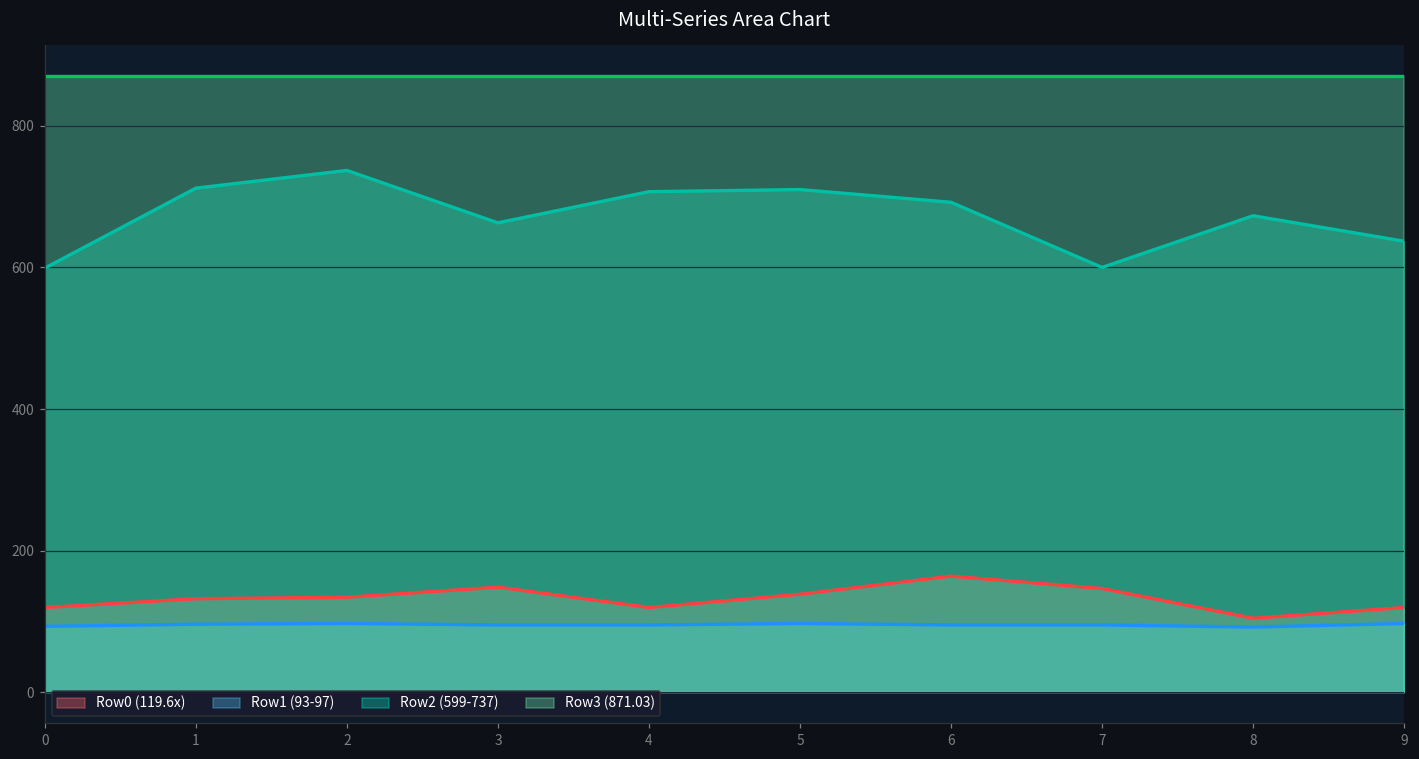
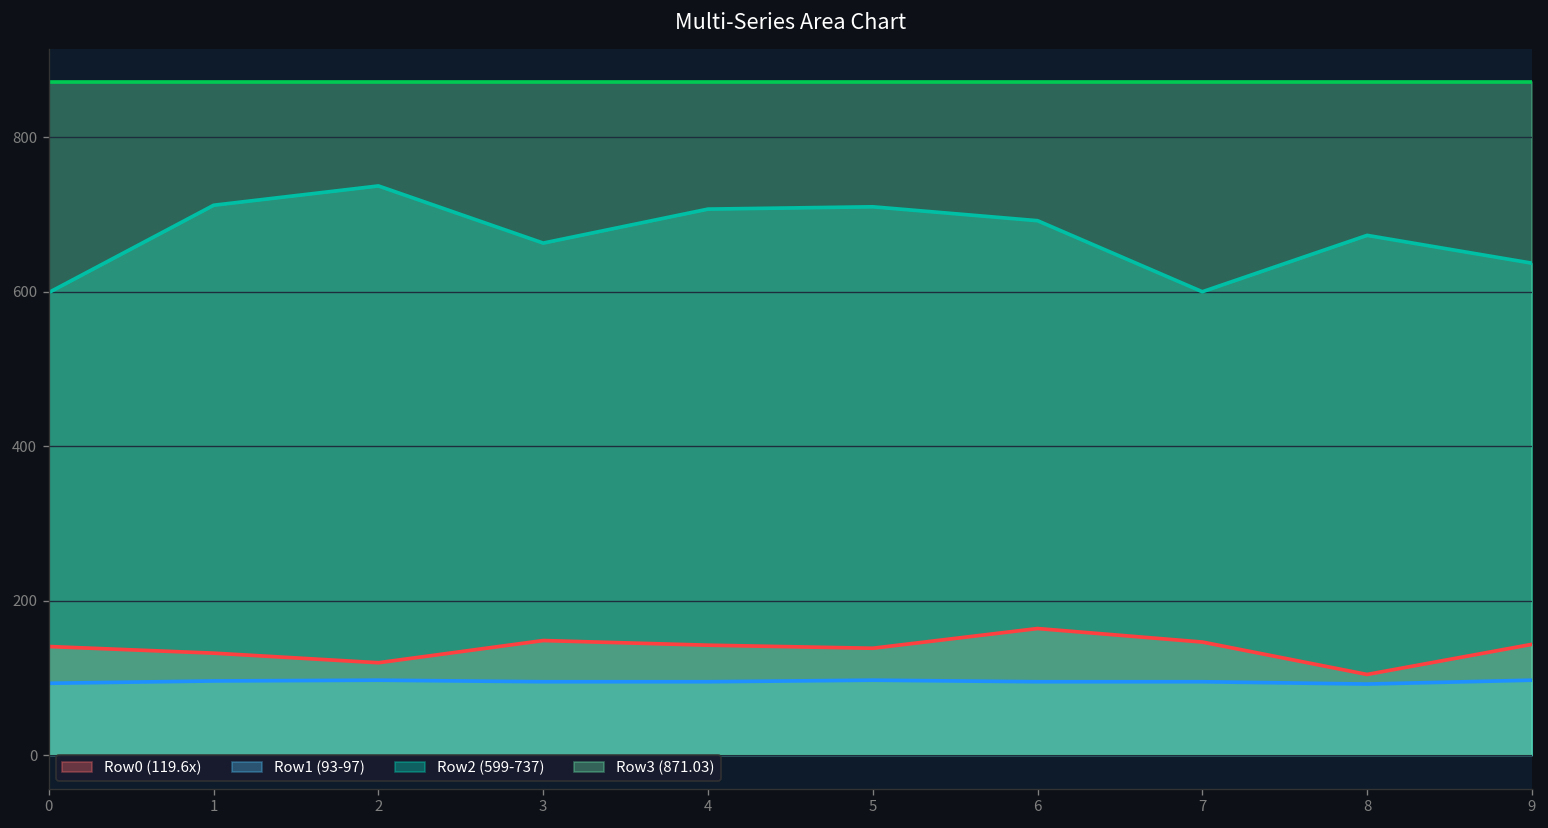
  {
    "Row0 (119.6x)": {
-     "0": 120,
+     "0": 140,
      "1": 130,
-     "2": 130,
+     "2": 120,
      "3": 150,
-     "4": 120,
+     "4": 140,
      "5": 140,
      "6": 160,
      "7": 150,
      "8": 100,
-     "9": 120
+     "9": 140
    }
  }
